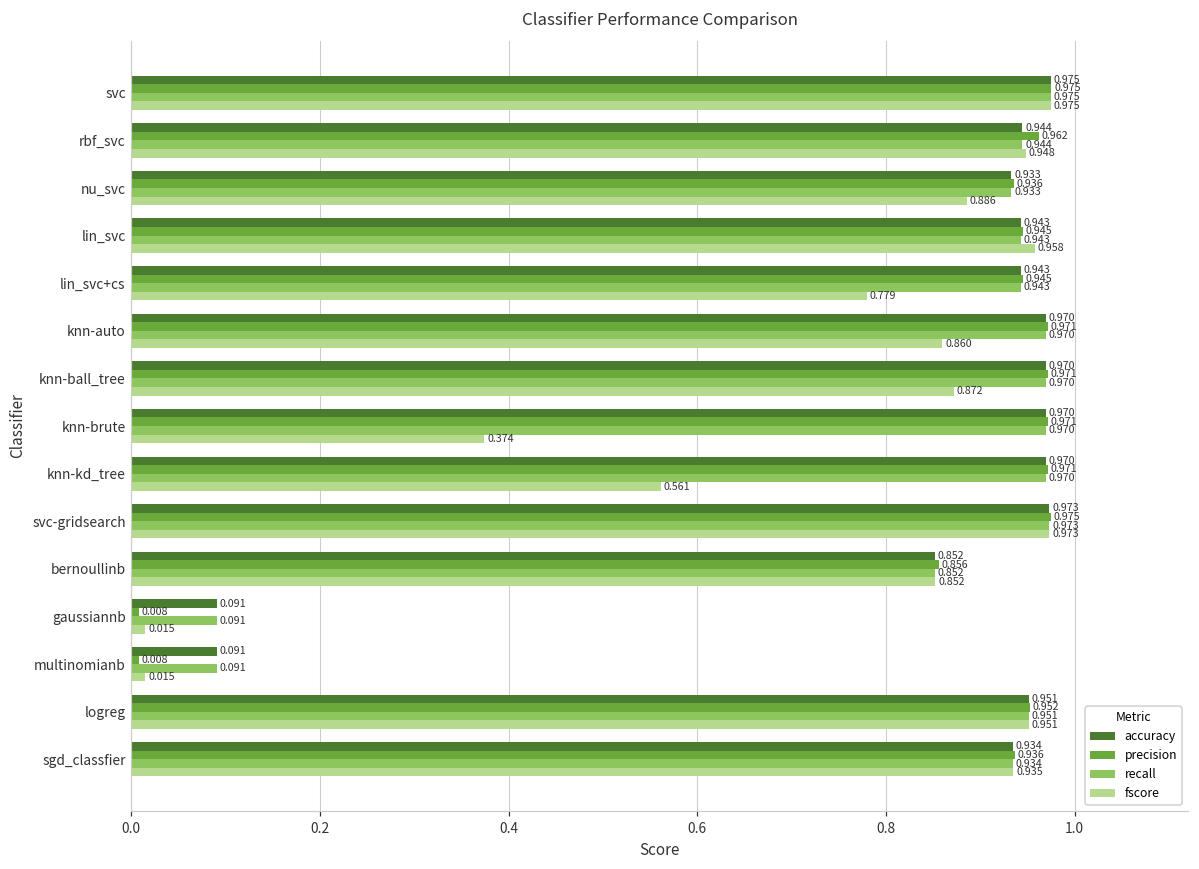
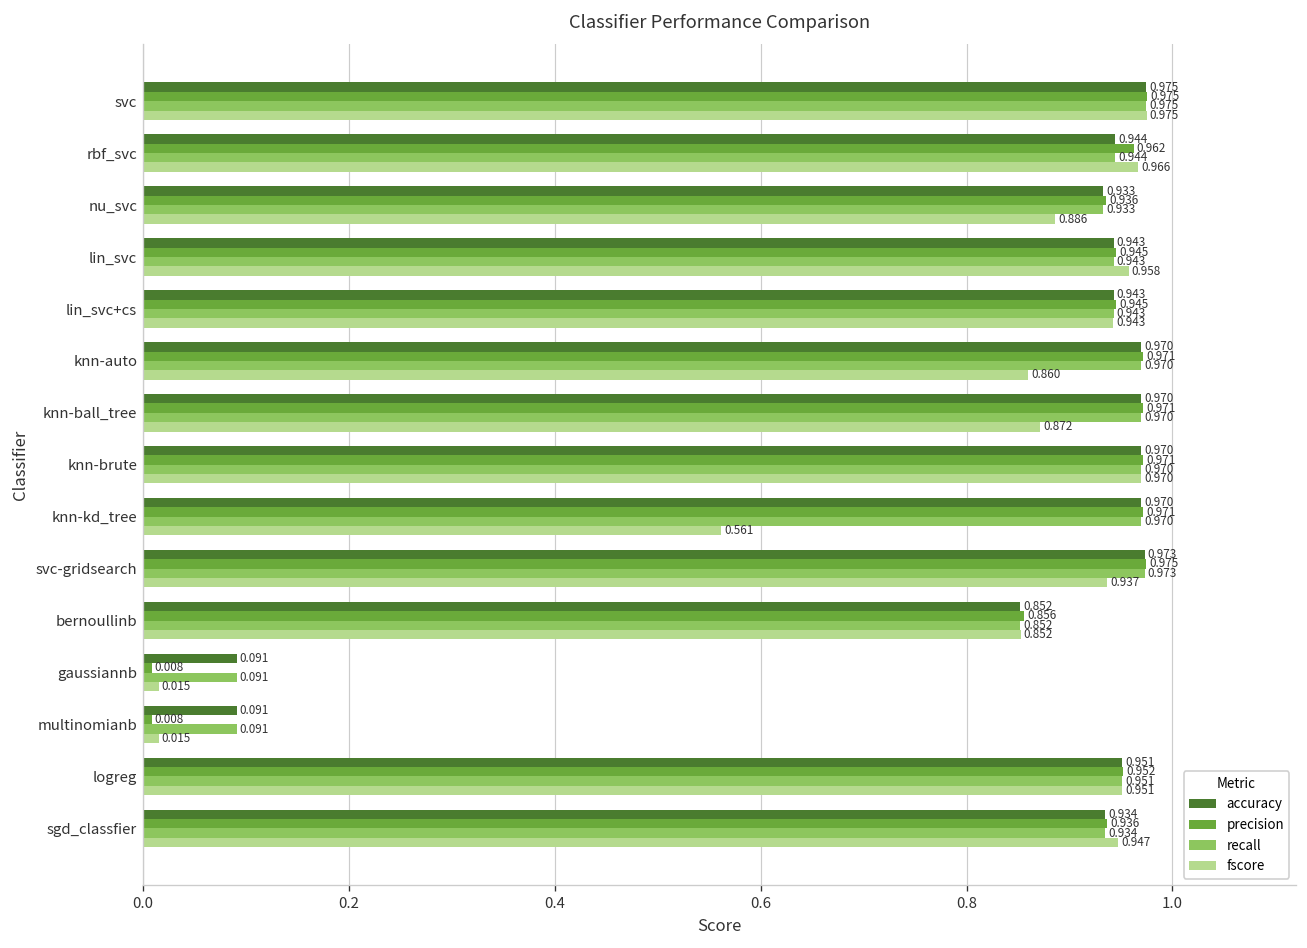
  {
    "fscore": {
-     "rbf_svc": 0.948,
+     "rbf_svc": 0.966,
      "nu_svc": 0.886,
      "lin_svc": 0.958,
-     "lin_svc+cs": 0.779,
+     "lin_svc+cs": 0.943,
      "knn-auto": 0.860,
      "knn-ball_tree": 0.872,
-     "knn-brute": 0.374,
+     "knn-brute": 0.970,
      "knn-kd_tree": 0.561,
-     "svc-gridsearch": 0.973,
+     "svc-gridsearch": 0.937,
      "gaussiannb": 0.015,
      "multinomianb": 0.015,
-     "sgd_classfier": 0.935
+     "sgd_classfier": 0.947
    }
  }
